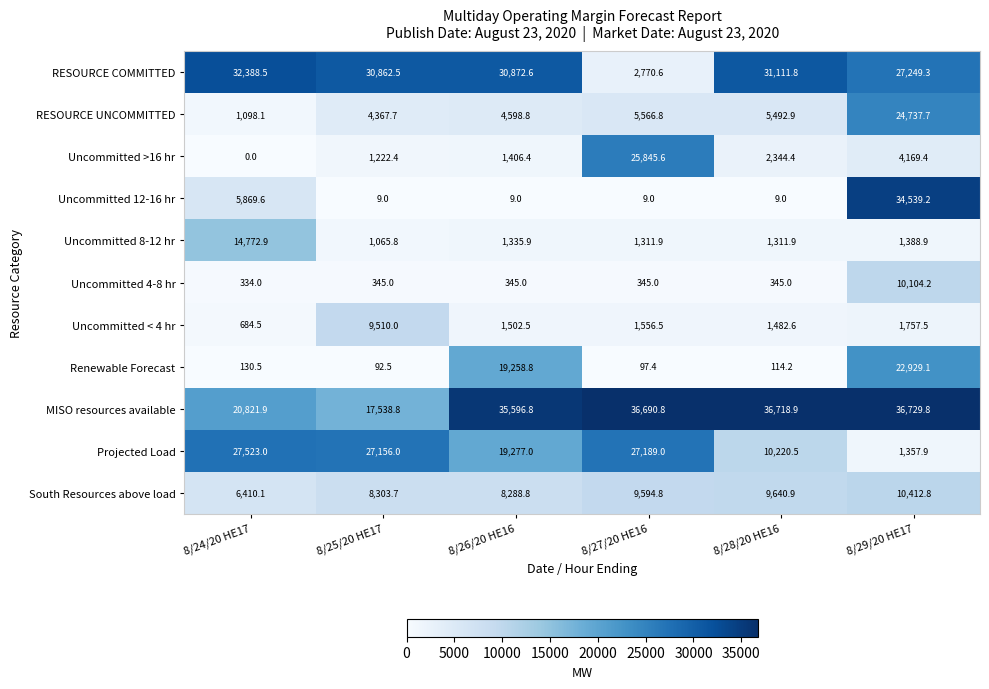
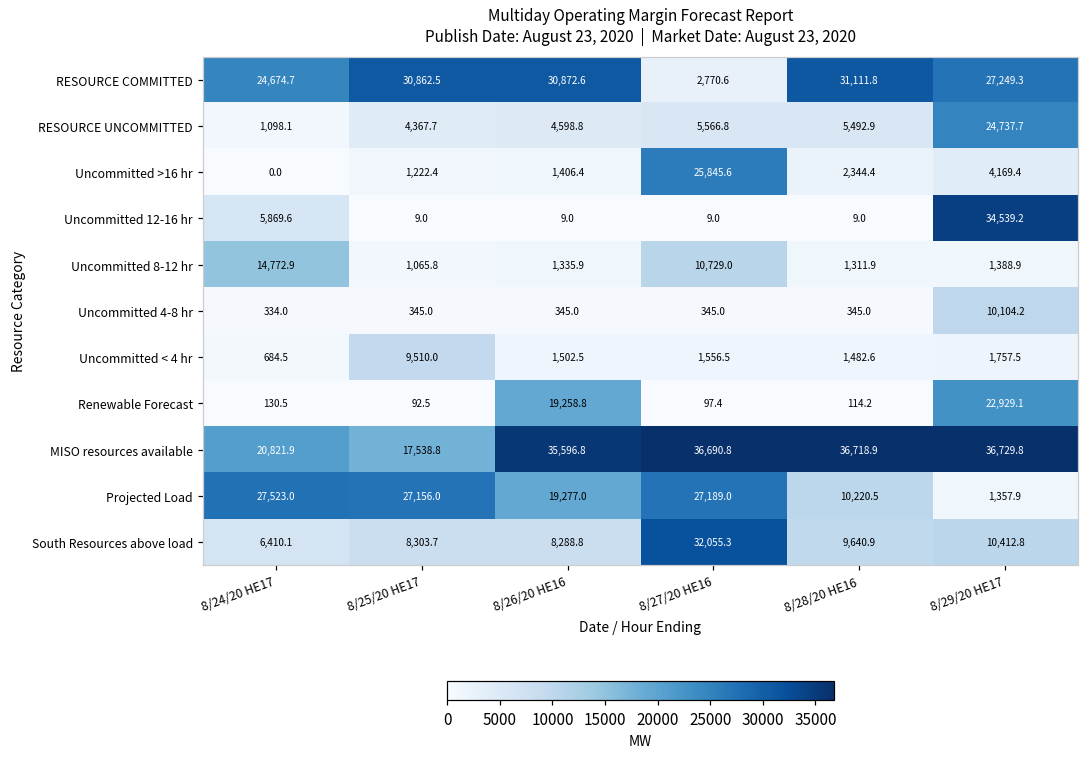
  {
    "RESOURCE COMMITTED": {
-     "8/24/20 HE17": "32,388.5",
+     "8/24/20 HE17": "24,674.7",
      "8/25/20 HE17": "30,862.5",
      "8/26/20 HE16": "30,872.6",
      "8/27/20 HE16": "2,770.6",
      "8/28/20 HE16": "31,111.8",
      "8/29/20 HE17": "27,249.3"
    },
    "RESOURCE UNCOMMITTED": {
      "8/24/20 HE17": "1,098.1",
      "8/25/20 HE17": "4,367.7",
      "8/26/20 HE16": "4,598.8",
      "8/27/20 HE16": "5,566.8",
      "8/28/20 HE16": "5,492.9",
      "8/29/20 HE17": "24,737.7"
    },
    "Uncommitted >16 hr": {
      "8/24/20 HE17": "0.0",
      "8/25/20 HE17": "1,222.4",
      "8/26/20 HE16": "1,406.4",
      "8/27/20 HE16": "25,845.6",
      "8/28/20 HE16": "2,344.4",
      "8/29/20 HE17": "4,169.4"
    },
    "Uncommitted 12-16 hr": {
      "8/24/20 HE17": "5,869.6",
      "8/25/20 HE17": "9.0",
      "8/26/20 HE16": "9.0",
      "8/27/20 HE16": "9.0",
      "8/28/20 HE16": "9.0",
      "8/29/20 HE17": "34,539.2"
    },
    "Uncommitted 8-12 hr": {
      "8/24/20 HE17": "14,772.9",
      "8/25/20 HE17": "1,065.8",
      "8/26/20 HE16": "1,335.9",
-     "8/27/20 HE16": "1,311.9",
+     "8/27/20 HE16": "10,729.0",
      "8/28/20 HE16": "1,311.9",
      "8/29/20 HE17": "1,388.9"
    },
    "Uncommitted 4-8 hr": {
      "8/24/20 HE17": "334.0",
      "8/25/20 HE17": "345.0",
      "8/26/20 HE16": "345.0",
      "8/27/20 HE16": "345.0",
      "8/28/20 HE16": "345.0",
      "8/29/20 HE17": "10,104.2"
    },
    "Uncommitted < 4 hr": {
      "8/24/20 HE17": "684.5",
      "8/25/20 HE17": "9,510.0",
      "8/26/20 HE16": "1,502.5",
      "8/27/20 HE16": "1,556.5",
      "8/28/20 HE16": "1,482.6",
      "8/29/20 HE17": "1,757.5"
    },
    "Renewable Forecast": {
      "8/24/20 HE17": "130.5",
      "8/25/20 HE17": "92.5",
      "8/26/20 HE16": "19,258.8",
      "8/27/20 HE16": "97.4",
      "8/28/20 HE16": "114.2",
      "8/29/20 HE17": "22,929.1"
    },
    "MISO resources available": {
      "8/24/20 HE17": "20,821.9",
      "8/25/20 HE17": "17,538.8",
      "8/26/20 HE16": "35,596.8",
      "8/27/20 HE16": "36,690.8",
      "8/28/20 HE16": "36,718.9",
      "8/29/20 HE17": "36,729.8"
    },
    "Projected Load": {
      "8/24/20 HE17": "27,523.0",
      "8/25/20 HE17": "27,156.0",
      "8/26/20 HE16": "19,277.0",
      "8/27/20 HE16": "27,189.0",
      "8/28/20 HE16": "10,220.5",
      "8/29/20 HE17": "1,357.9"
    },
    "South Resources above load": {
      "8/24/20 HE17": "6,410.1",
      "8/25/20 HE17": "8,303.7",
      "8/26/20 HE16": "8,288.8",
-     "8/27/20 HE16": "9,594.8",
+     "8/27/20 HE16": "32,055.3",
      "8/28/20 HE16": "9,640.9",
      "8/29/20 HE17": "10,412.8"
    }
  }
